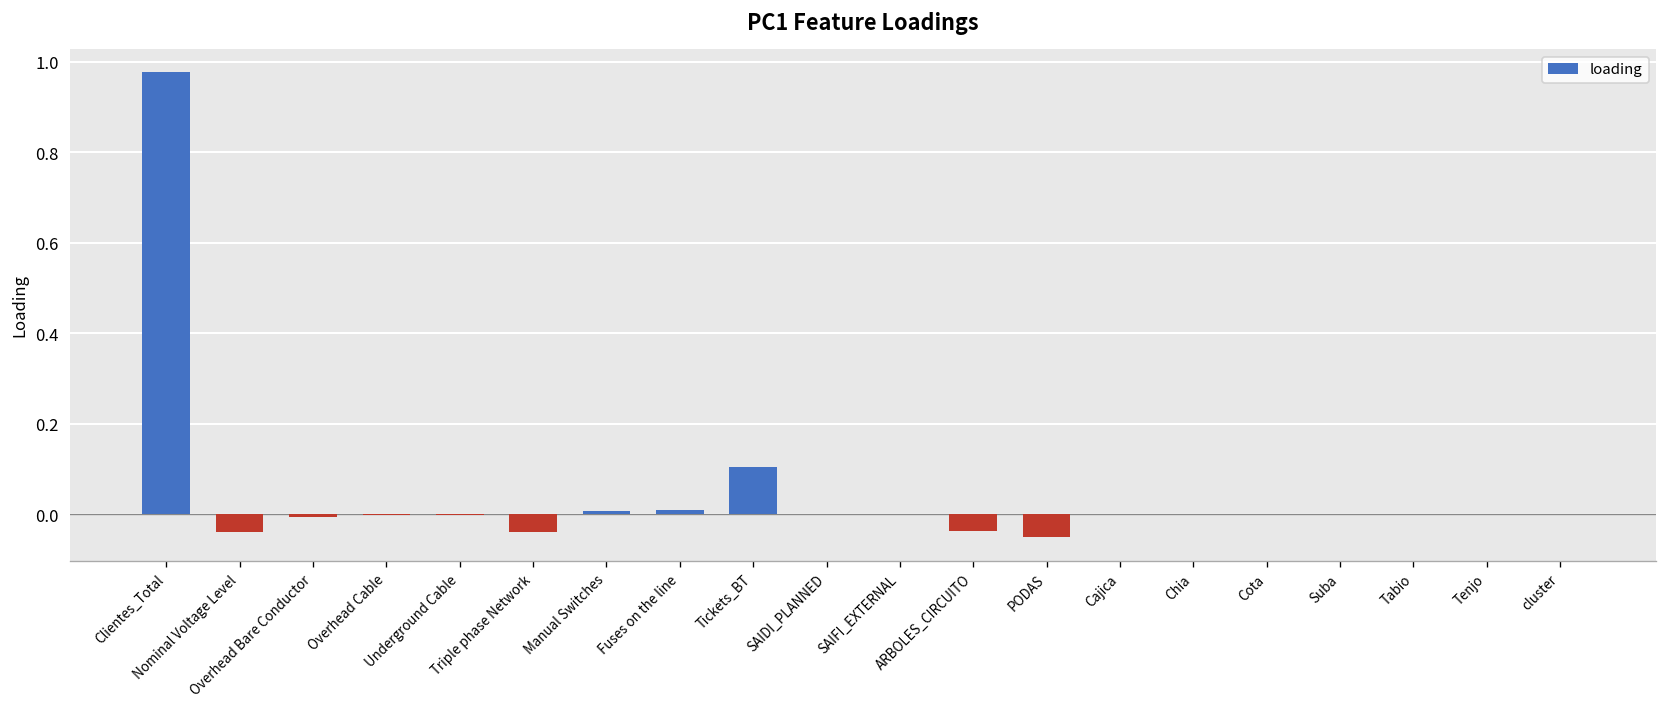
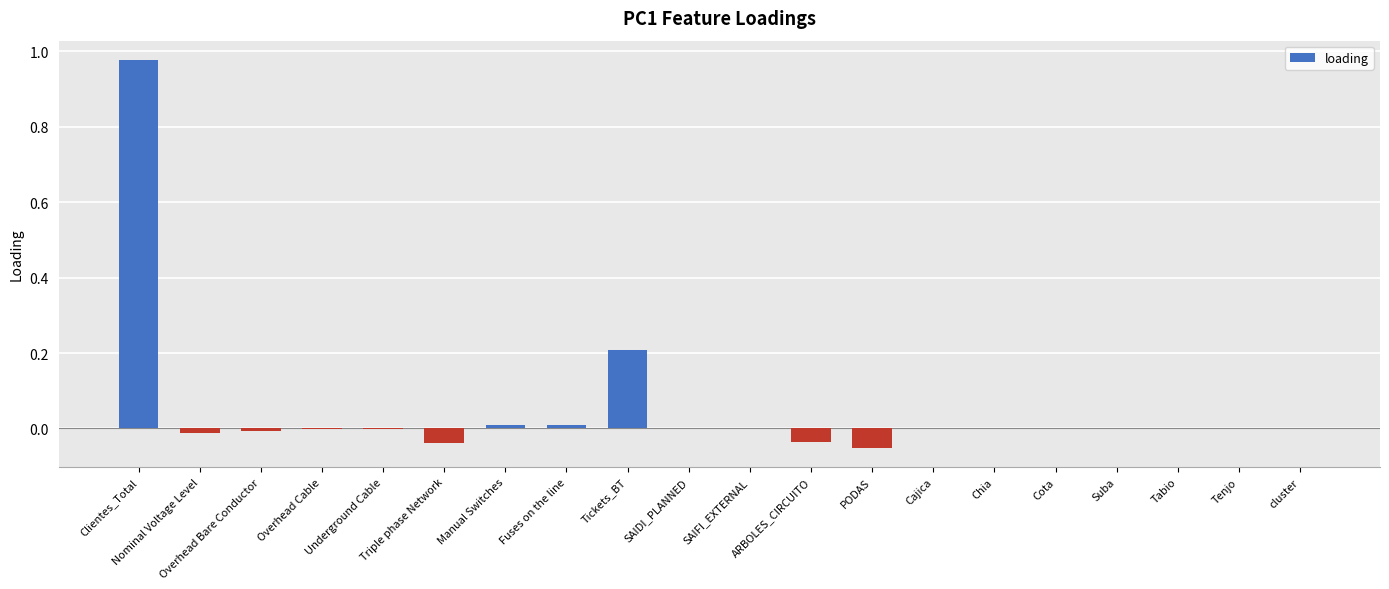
  {
    "Clientes_Total": 0.98,
-   "Nominal Voltage Level": -0.04,
+   "Nominal Voltage Level": -0.01,
    "Triple phase Network": -0.04,
    "Manual Switches": 0.01,
    "Fuses on the line": 0.01,
-   "Tickets_BT": 0.10,
+   "Tickets_BT": 0.21,
    "ARBOLES_CIRCUITO": -0.04,
    "PODAS": -0.05,
    "Cajica": 0.00,
    "Chia": 0.00,
    "Cota": 0.00,
    "Suba": 0.00,
    "Tabio": 0.00,
    "Tenjo": 0.00,
    "cluster": 0.00
  }
